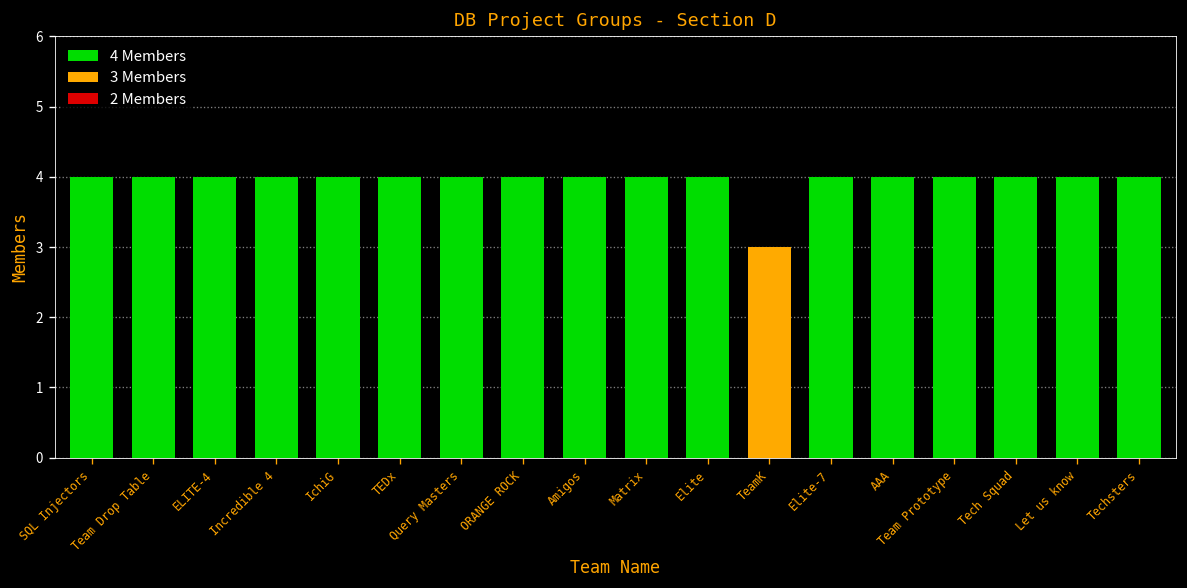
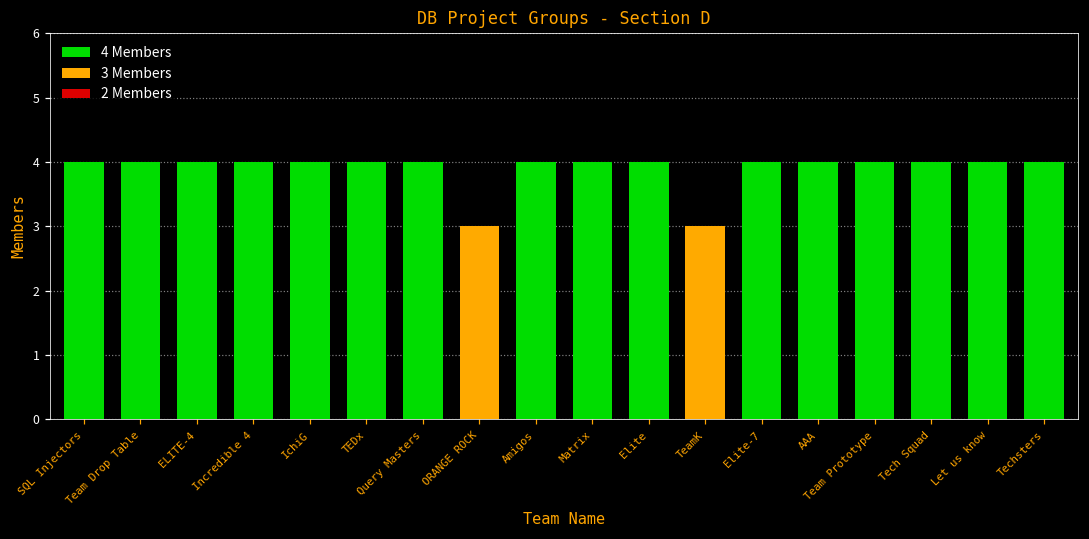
  {
    "SQL Injectors": 4,
    "Team Drop Table": 4,
    "ELITE-4": 4,
    "Incredible 4": 4,
    "IchiG": 4,
    "TEDx": 4,
    "Query Masters": 4,
-   "ORANGE ROCK": 4,
+   "ORANGE ROCK": 3,
    "Amigos": 4,
    "Matrix": 4,
    "Elite": 4,
    "TeamK": 3,
    "Elite-7": 4,
    "AAA": 4,
    "Team Prototype": 4,
    "Tech Squad": 4,
    "Let us know": 4,
    "Techsters": 4
  }
